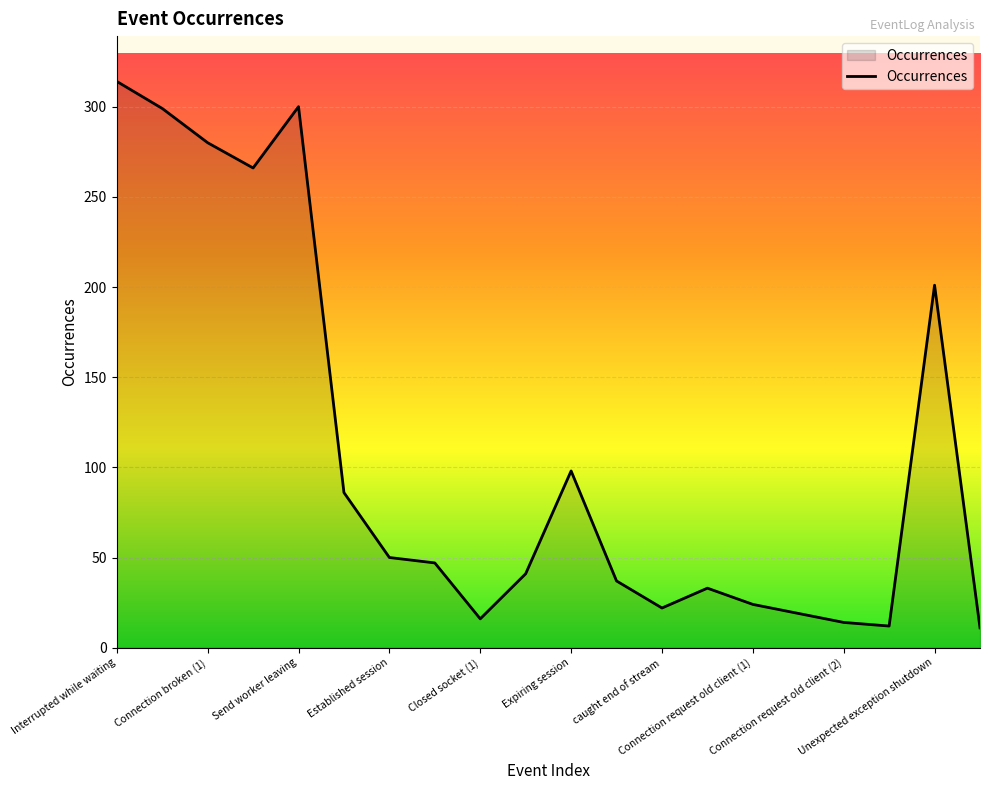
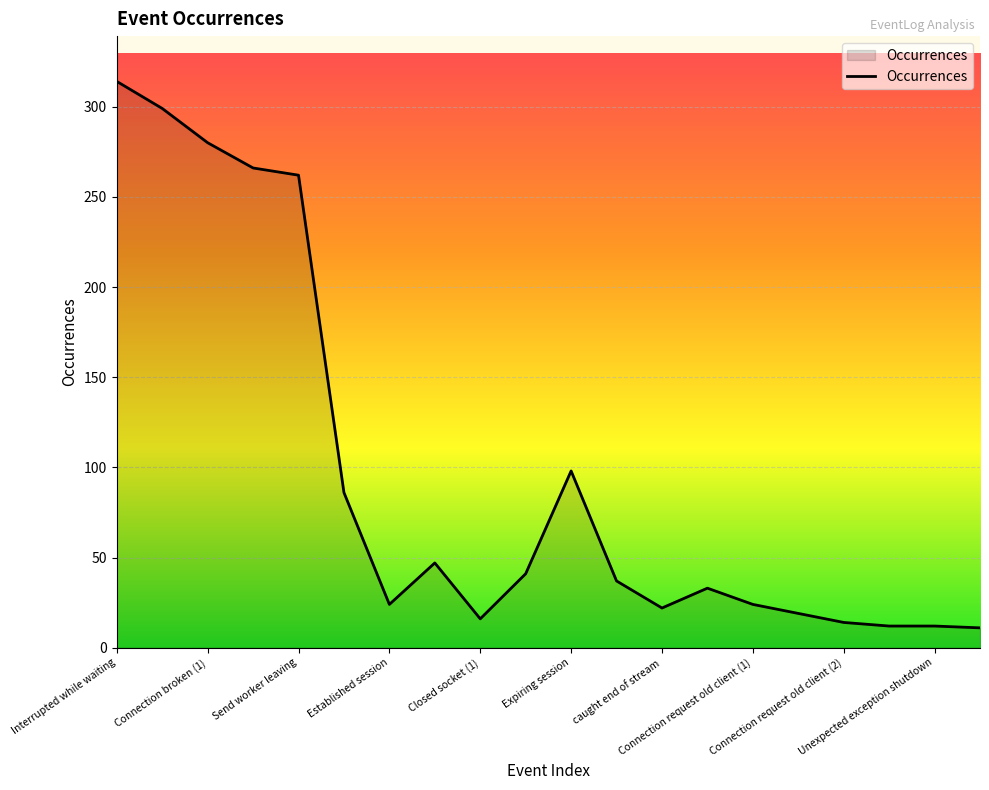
  {
    "Interrupted while waiting": 314,
    "Connection broken (1)": 280,
-   "Send worker leaving": 300,
-   "Established session": 50,
+   "Send worker leaving": 262,
+   "Established session": 24,
    "Closed socket (1)": 16,
    "Expiring session": 98,
    "caught end of stream": 22,
    "Connection request old client (1)": 24,
    "Connection request old client (2)": 14,
-   "Unexpected exception shutdown": 201
+   "Unexpected exception shutdown": 12
  }
